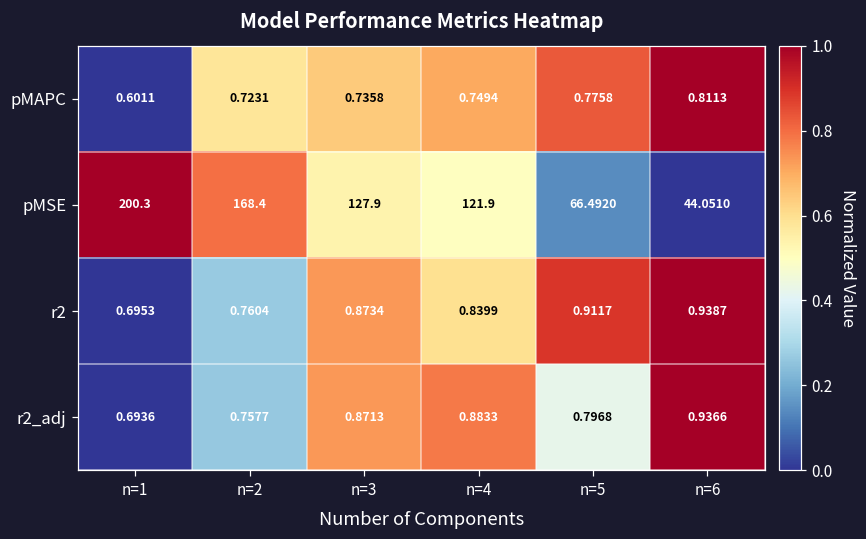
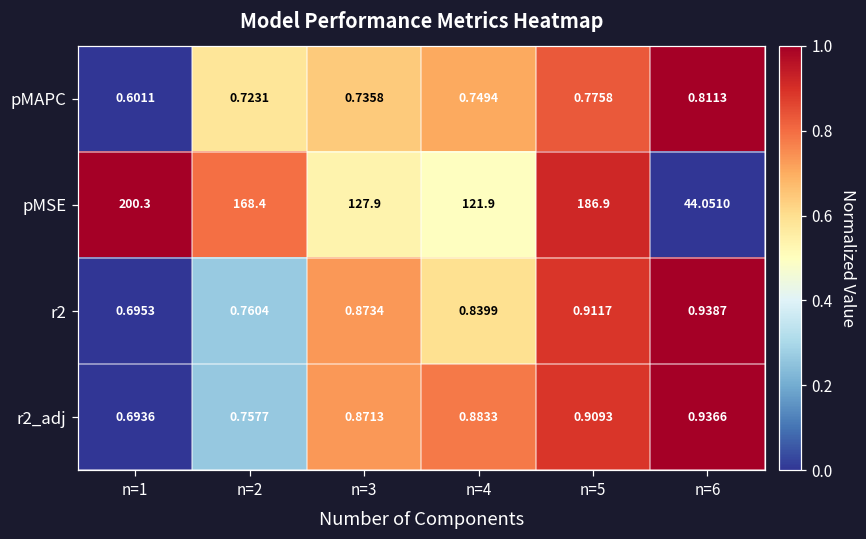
  {
    "pMAPC": {
      "n=1": 0.6011,
      "n=2": 0.7231,
      "n=3": 0.7358,
      "n=4": 0.7494,
      "n=5": 0.7758,
      "n=6": 0.8113
    },
    "pMSE": {
      "n=1": 200.3,
      "n=2": 168.4,
      "n=3": 127.9,
      "n=4": 121.9,
-     "n=5": 66.4920,
+     "n=5": 186.9,
      "n=6": 44.0510
    },
    "r2": {
      "n=1": 0.6953,
      "n=2": 0.7604,
      "n=3": 0.8734,
      "n=4": 0.8399,
      "n=5": 0.9117,
      "n=6": 0.9387
    },
    "r2_adj": {
      "n=1": 0.6936,
      "n=2": 0.7577,
      "n=3": 0.8713,
      "n=4": 0.8833,
-     "n=5": 0.7968,
+     "n=5": 0.9093,
      "n=6": 0.9366
    }
  }
